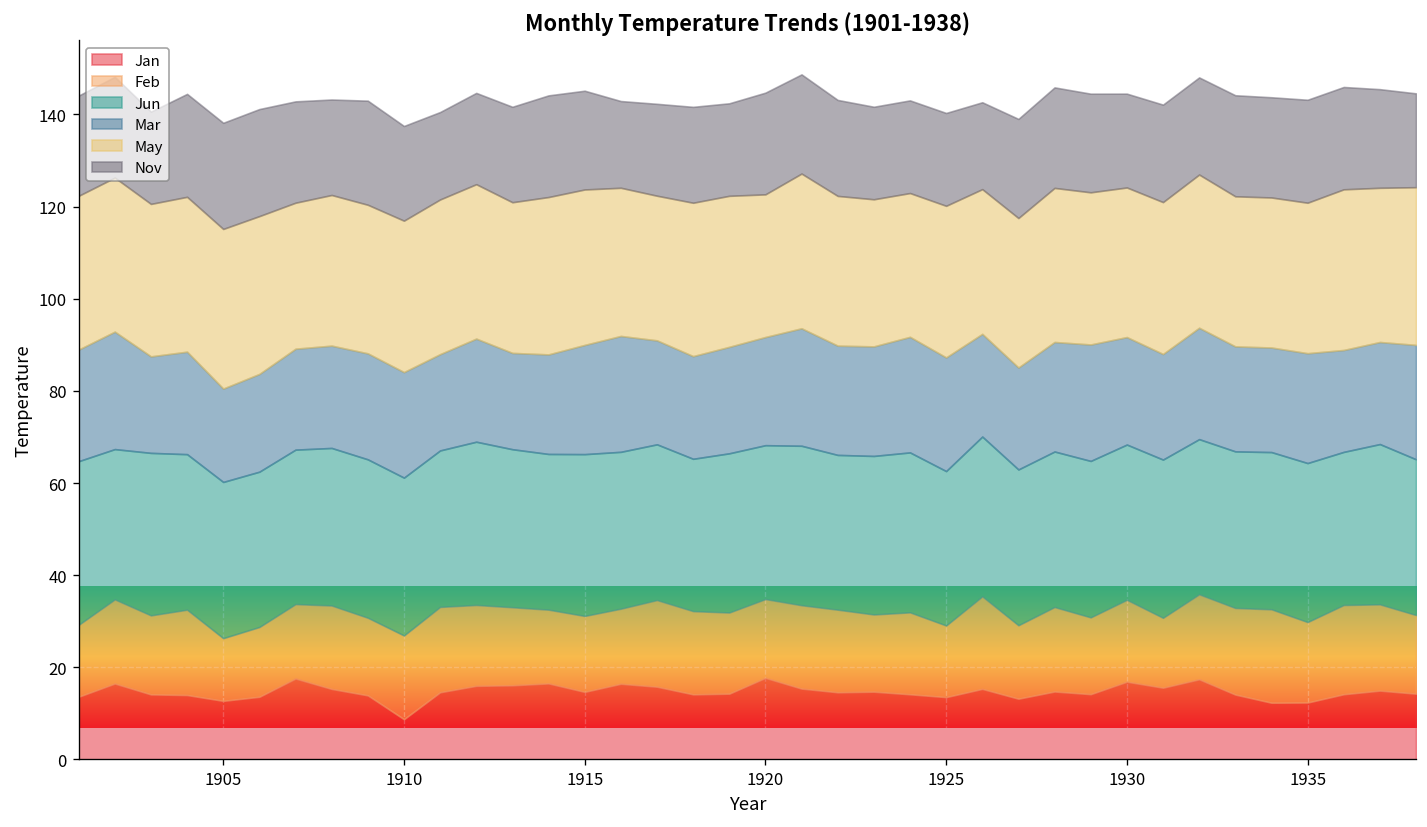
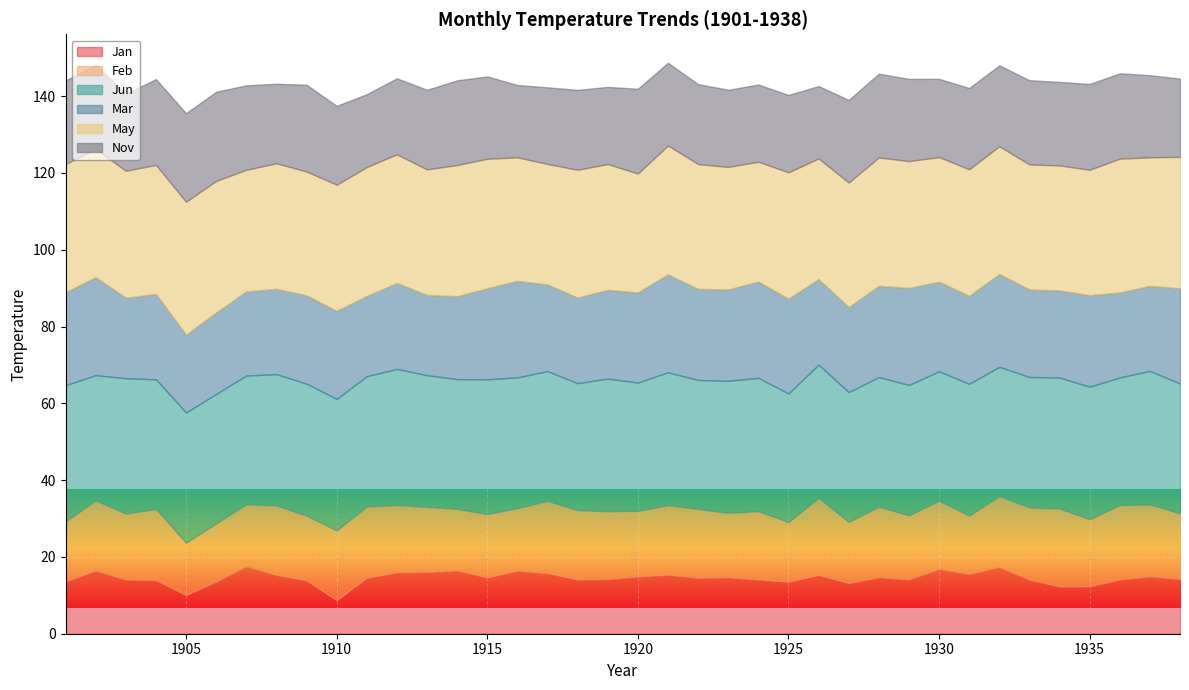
  {
    "Jan": {
-     "1905": 13,
+     "1905": 10,
      "1910": 9,
      "1915": 15,
-     "1920": 18,
+     "1920": 15,
      "1925": 14,
      "1930": 17,
      "1935": 12
    }
  }
